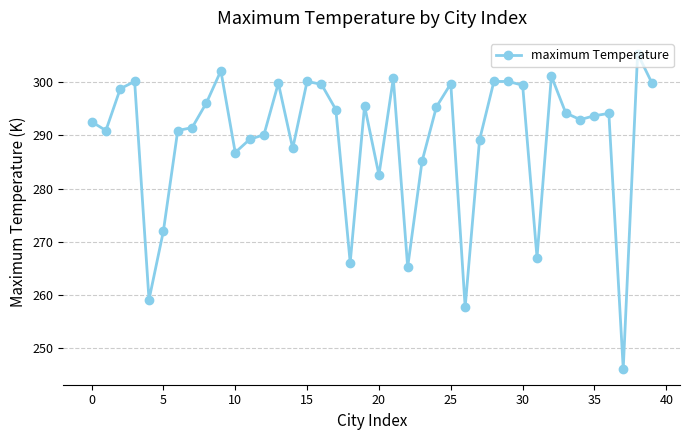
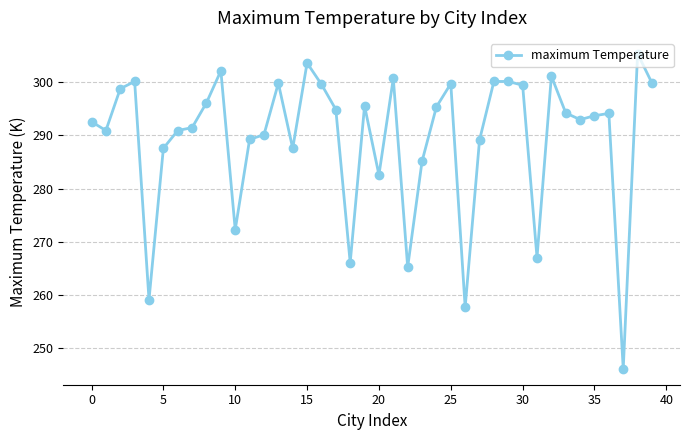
  {
    "0": 293,
-   "5": 272,
-   "10": 287,
-   "15": 300,
+   "5": 288,
+   "10": 272,
+   "15": 304,
    "20": 283,
    "25": 300,
    "30": 299,
    "35": 294
  }
